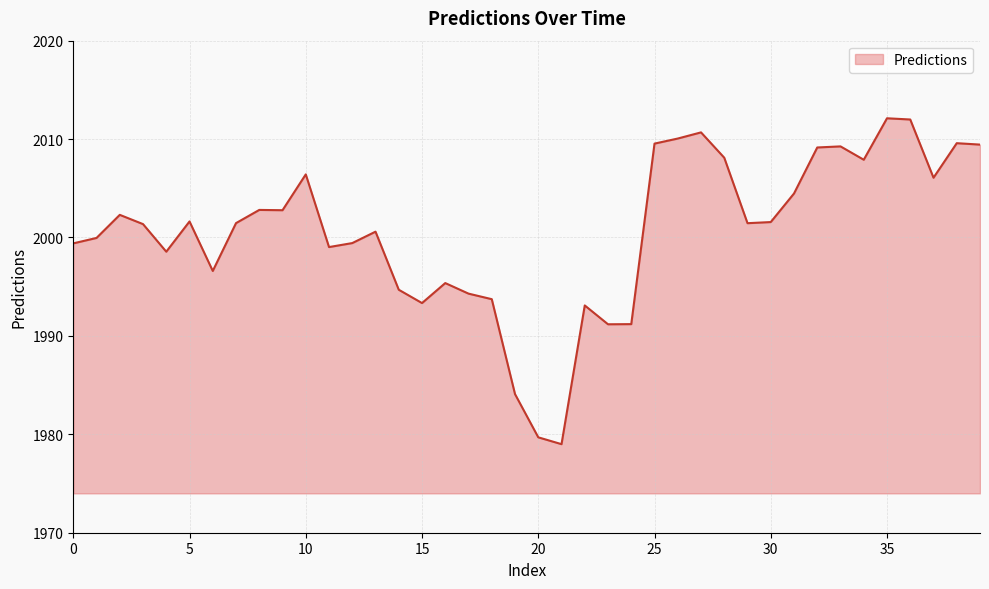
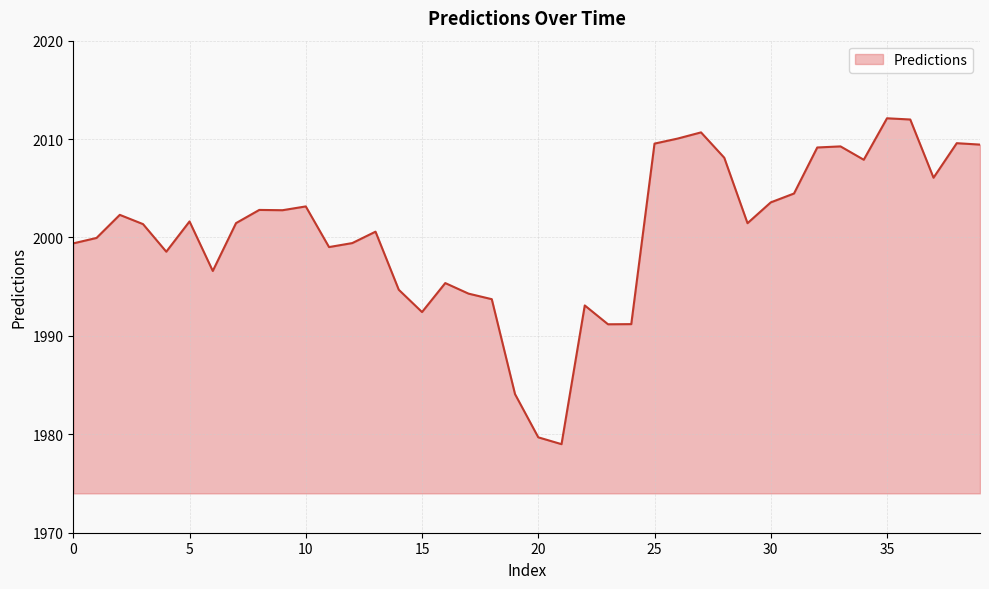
  {
    "0": 1999,
    "5": 2002,
-   "10": 2006,
-   "15": 1993,
+   "10": 2003,
+   "15": 1992,
    "20": 1980,
    "25": 2010,
-   "30": 2002,
+   "30": 2004,
    "35": 2012
  }
